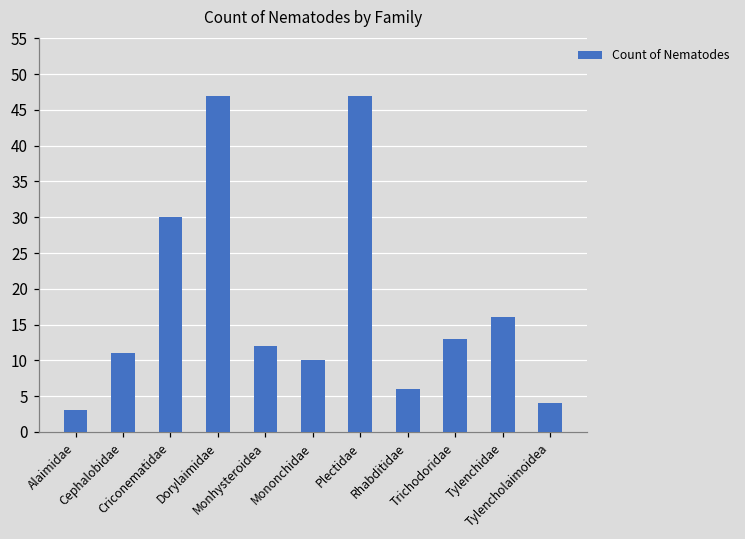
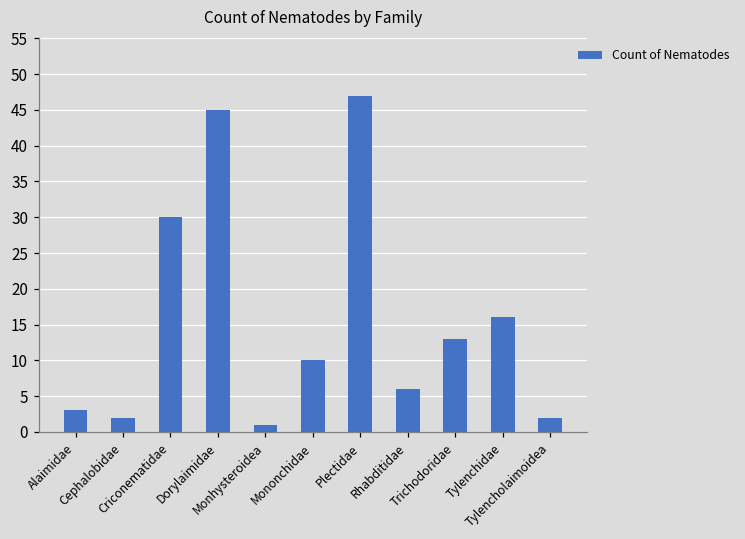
  {
    "Alaimidae": 3,
-   "Cephalobidae": 11,
+   "Cephalobidae": 2,
    "Criconematidae": 30,
-   "Dorylaimidae": 47,
-   "Monhysteroidea": 12,
+   "Dorylaimidae": 45,
+   "Monhysteroidea": 1,
    "Mononchidae": 10,
    "Plectidae": 47,
    "Rhabditidae": 6,
    "Trichodoridae": 13,
    "Tylenchidae": 16,
-   "Tylencholaimoidea": 4
+   "Tylencholaimoidea": 2
  }
